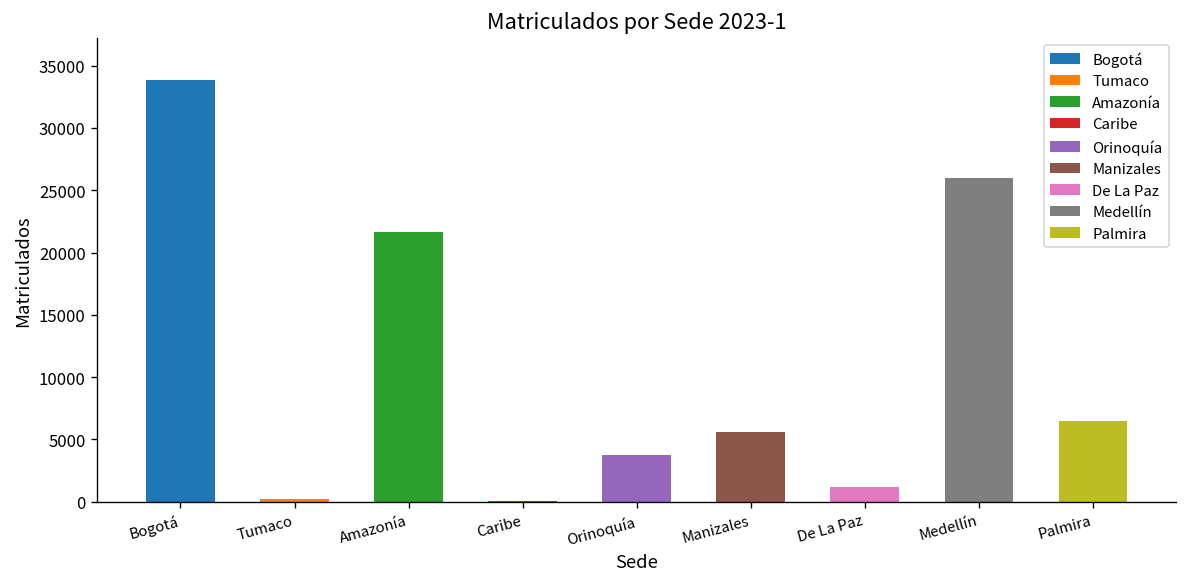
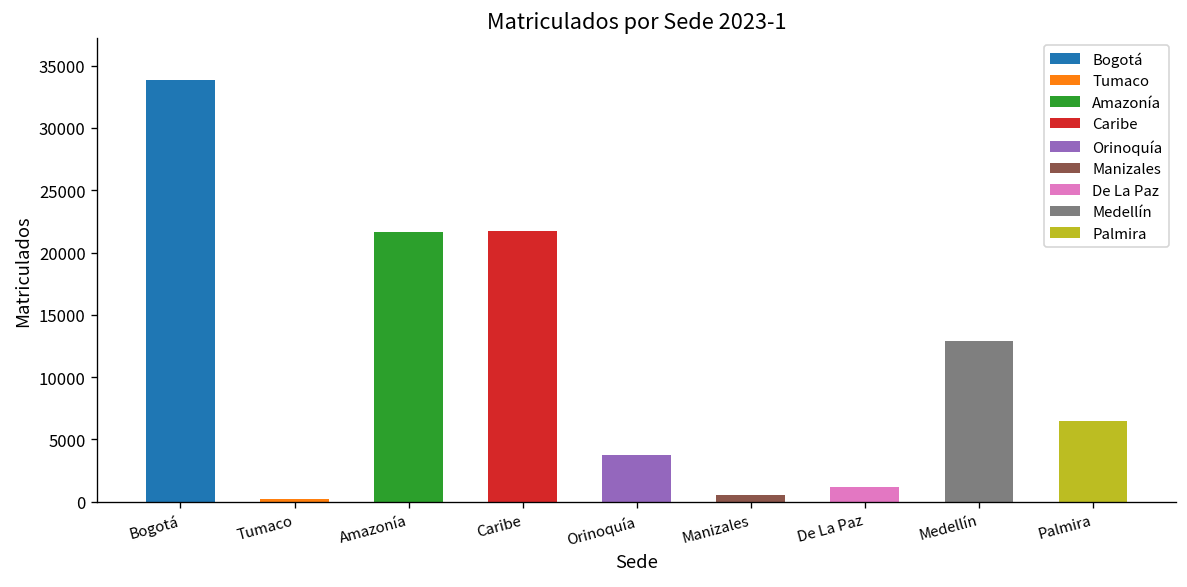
  {
    "Bogotá": 33800,
    "Amazonía": 21700,
-   "Caribe": 100,
+   "Caribe": 21700,
    "Orinoquía": 3800,
-   "Manizales": 5600,
+   "Manizales": 600,
    "De La Paz": 1200,
-   "Medellín": 25900,
+   "Medellín": 12900,
    "Palmira": 6500
  }
